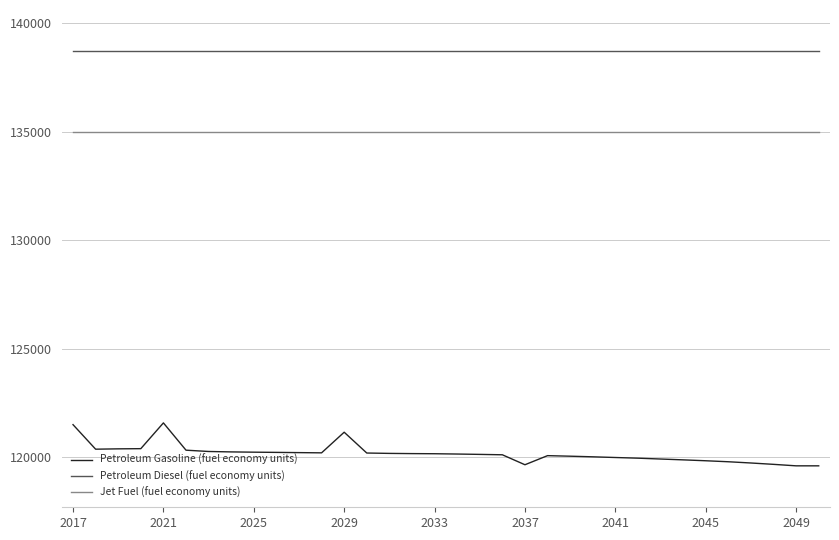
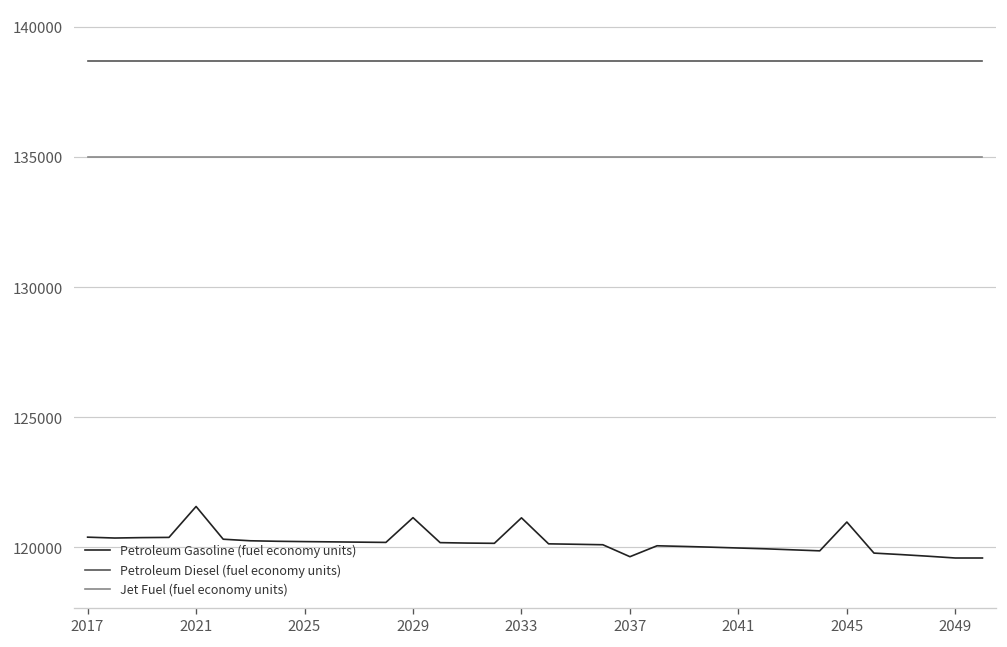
  {
    "Petroleum Gasoline (fuel economy units)": {
-     "2017": 121500,
+     "2017": 120400,
      "2021": 121600,
      "2025": 120200,
      "2029": 121100,
-     "2033": 120200,
+     "2033": 121100,
      "2037": 119600,
      "2041": 120000,
-     "2045": 119800,
+     "2045": 121000,
      "2049": 119600
    },
    "Petroleum Diesel (fuel economy units)": {
      "2017": 138700,
      "2021": 138700,
      "2025": 138700,
      "2029": 138700,
      "2033": 138700,
      "2037": 138700,
      "2041": 138700,
      "2045": 138700,
      "2049": 138700
    },
    "Jet Fuel (fuel economy units)": {
      "2017": 135000,
      "2021": 135000,
      "2025": 135000,
      "2029": 135000,
      "2033": 135000,
      "2037": 135000,
      "2041": 135000,
      "2045": 135000,
      "2049": 135000
    }
  }
